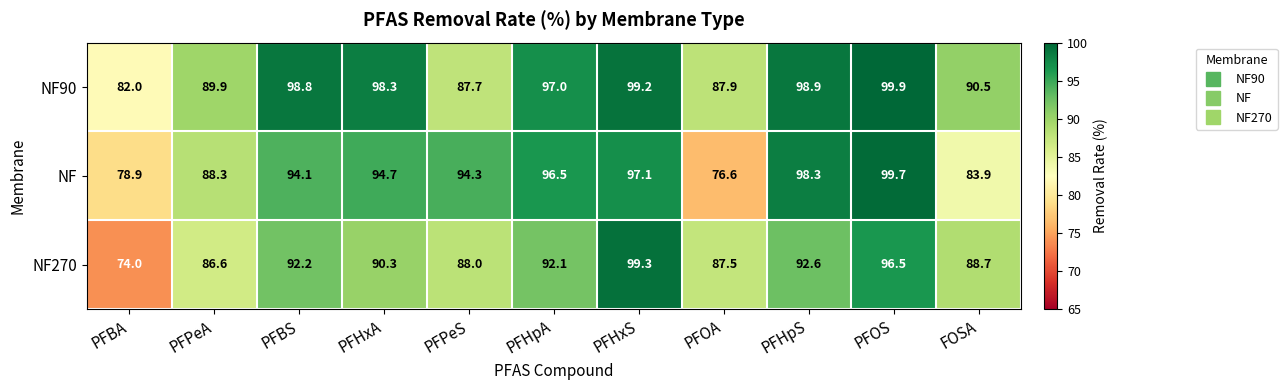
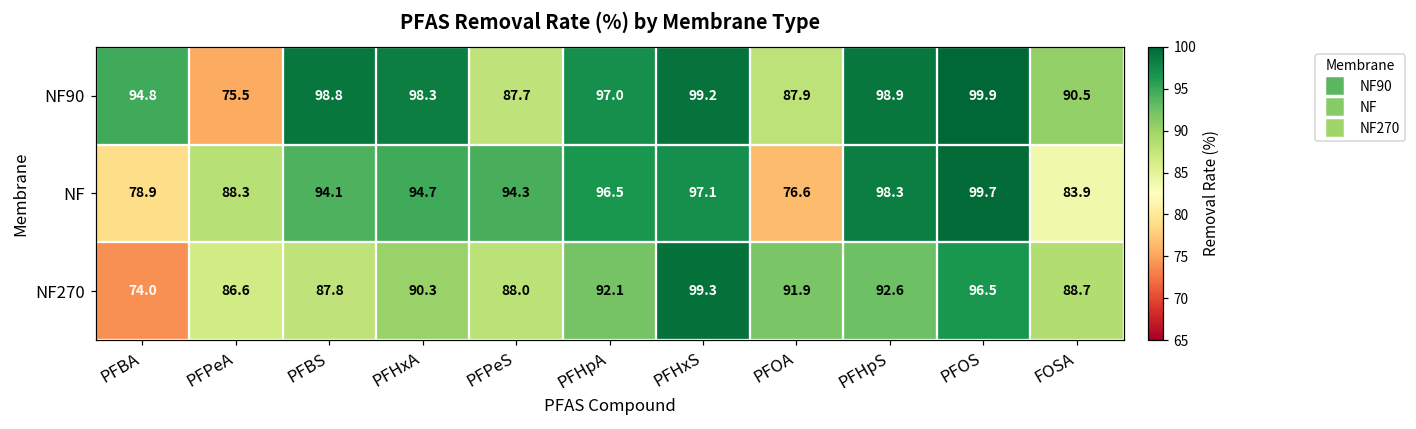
  {
    "NF90": {
-     "PFBA": 82.0,
-     "PFPeA": 89.9,
+     "PFBA": 94.8,
+     "PFPeA": 75.5,
      "PFBS": 98.8,
      "PFHxA": 98.3,
      "PFPeS": 87.7,
      "PFHpA": 97.0,
      "PFHxS": 99.2,
      "PFOA": 87.9,
      "PFHpS": 98.9,
      "PFOS": 99.9,
      "FOSA": 90.5
    },
    "NF": {
      "PFBA": 78.9,
      "PFPeA": 88.3,
      "PFBS": 94.1,
      "PFHxA": 94.7,
      "PFPeS": 94.3,
      "PFHpA": 96.5,
      "PFHxS": 97.1,
      "PFOA": 76.6,
      "PFHpS": 98.3,
      "PFOS": 99.7,
      "FOSA": 83.9
    },
    "NF270": {
      "PFBA": 74.0,
      "PFPeA": 86.6,
-     "PFBS": 92.2,
+     "PFBS": 87.8,
      "PFHxA": 90.3,
      "PFPeS": 88.0,
      "PFHpA": 92.1,
      "PFHxS": 99.3,
-     "PFOA": 87.5,
+     "PFOA": 91.9,
      "PFHpS": 92.6,
      "PFOS": 96.5,
      "FOSA": 88.7
    }
  }
